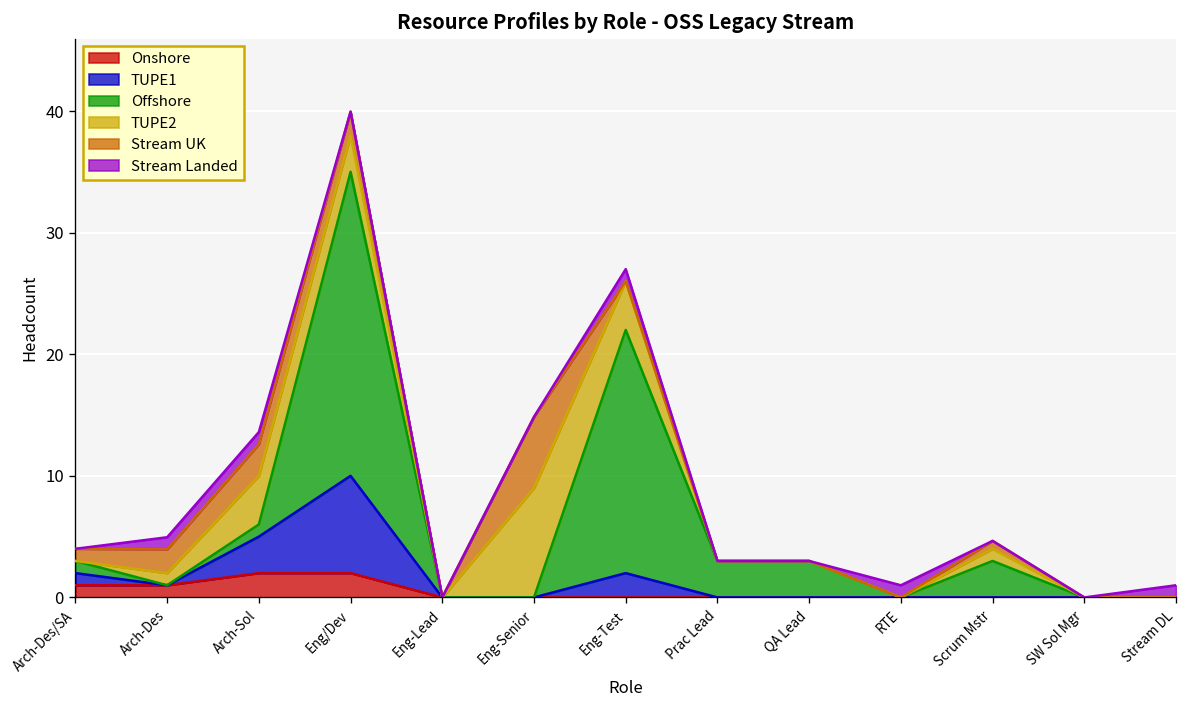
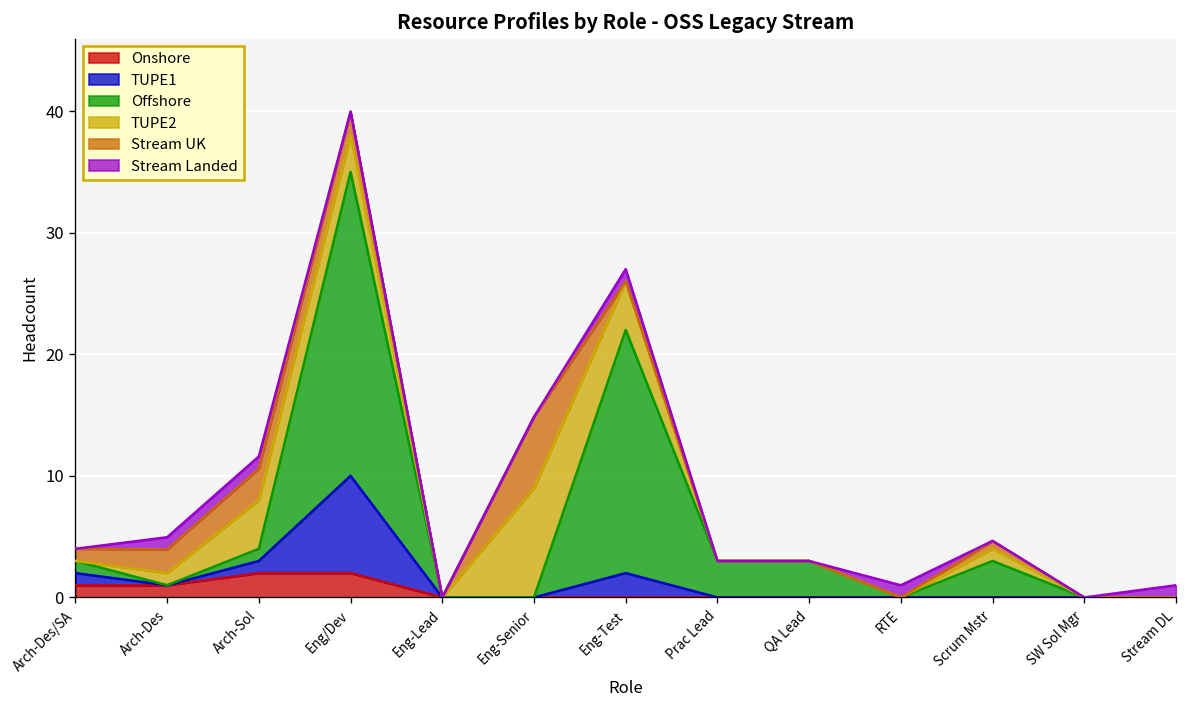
  {
    "Onshore": {
      "Arch-Des/SA": 1,
      "Arch-Sol": 2,
      "Eng/Dev": 2,
      "Eng-Test": 0
    },
    "TUPE1": {
      "Arch-Des/SA": 1,
-     "Arch-Sol": 3,
+     "Arch-Sol": 1,
      "Eng/Dev": 8,
      "Eng-Test": 2
    },
    "Offshore": {
      "Arch-Sol": 1,
      "Eng/Dev": 25,
      "Eng-Test": 20,
      "Scrum Mstr": 3
    },
    "TUPE2": {
      "Arch-Des": 1,
      "Arch-Sol": 4,
      "Eng/Dev": 3,
      "Eng-Senior": 9,
      "Scrum Mstr": 1
    },
    "Stream UK": {
      "Arch-Des": 2,
      "Arch-Sol": 2.6
    },
    "Stream Landed": {
      "Arch-Des": 1,
      "Arch-Sol": 1,
      "Eng-Test": 1,
      "RTE": 1,
      "Stream DL": 1
    }
  }
